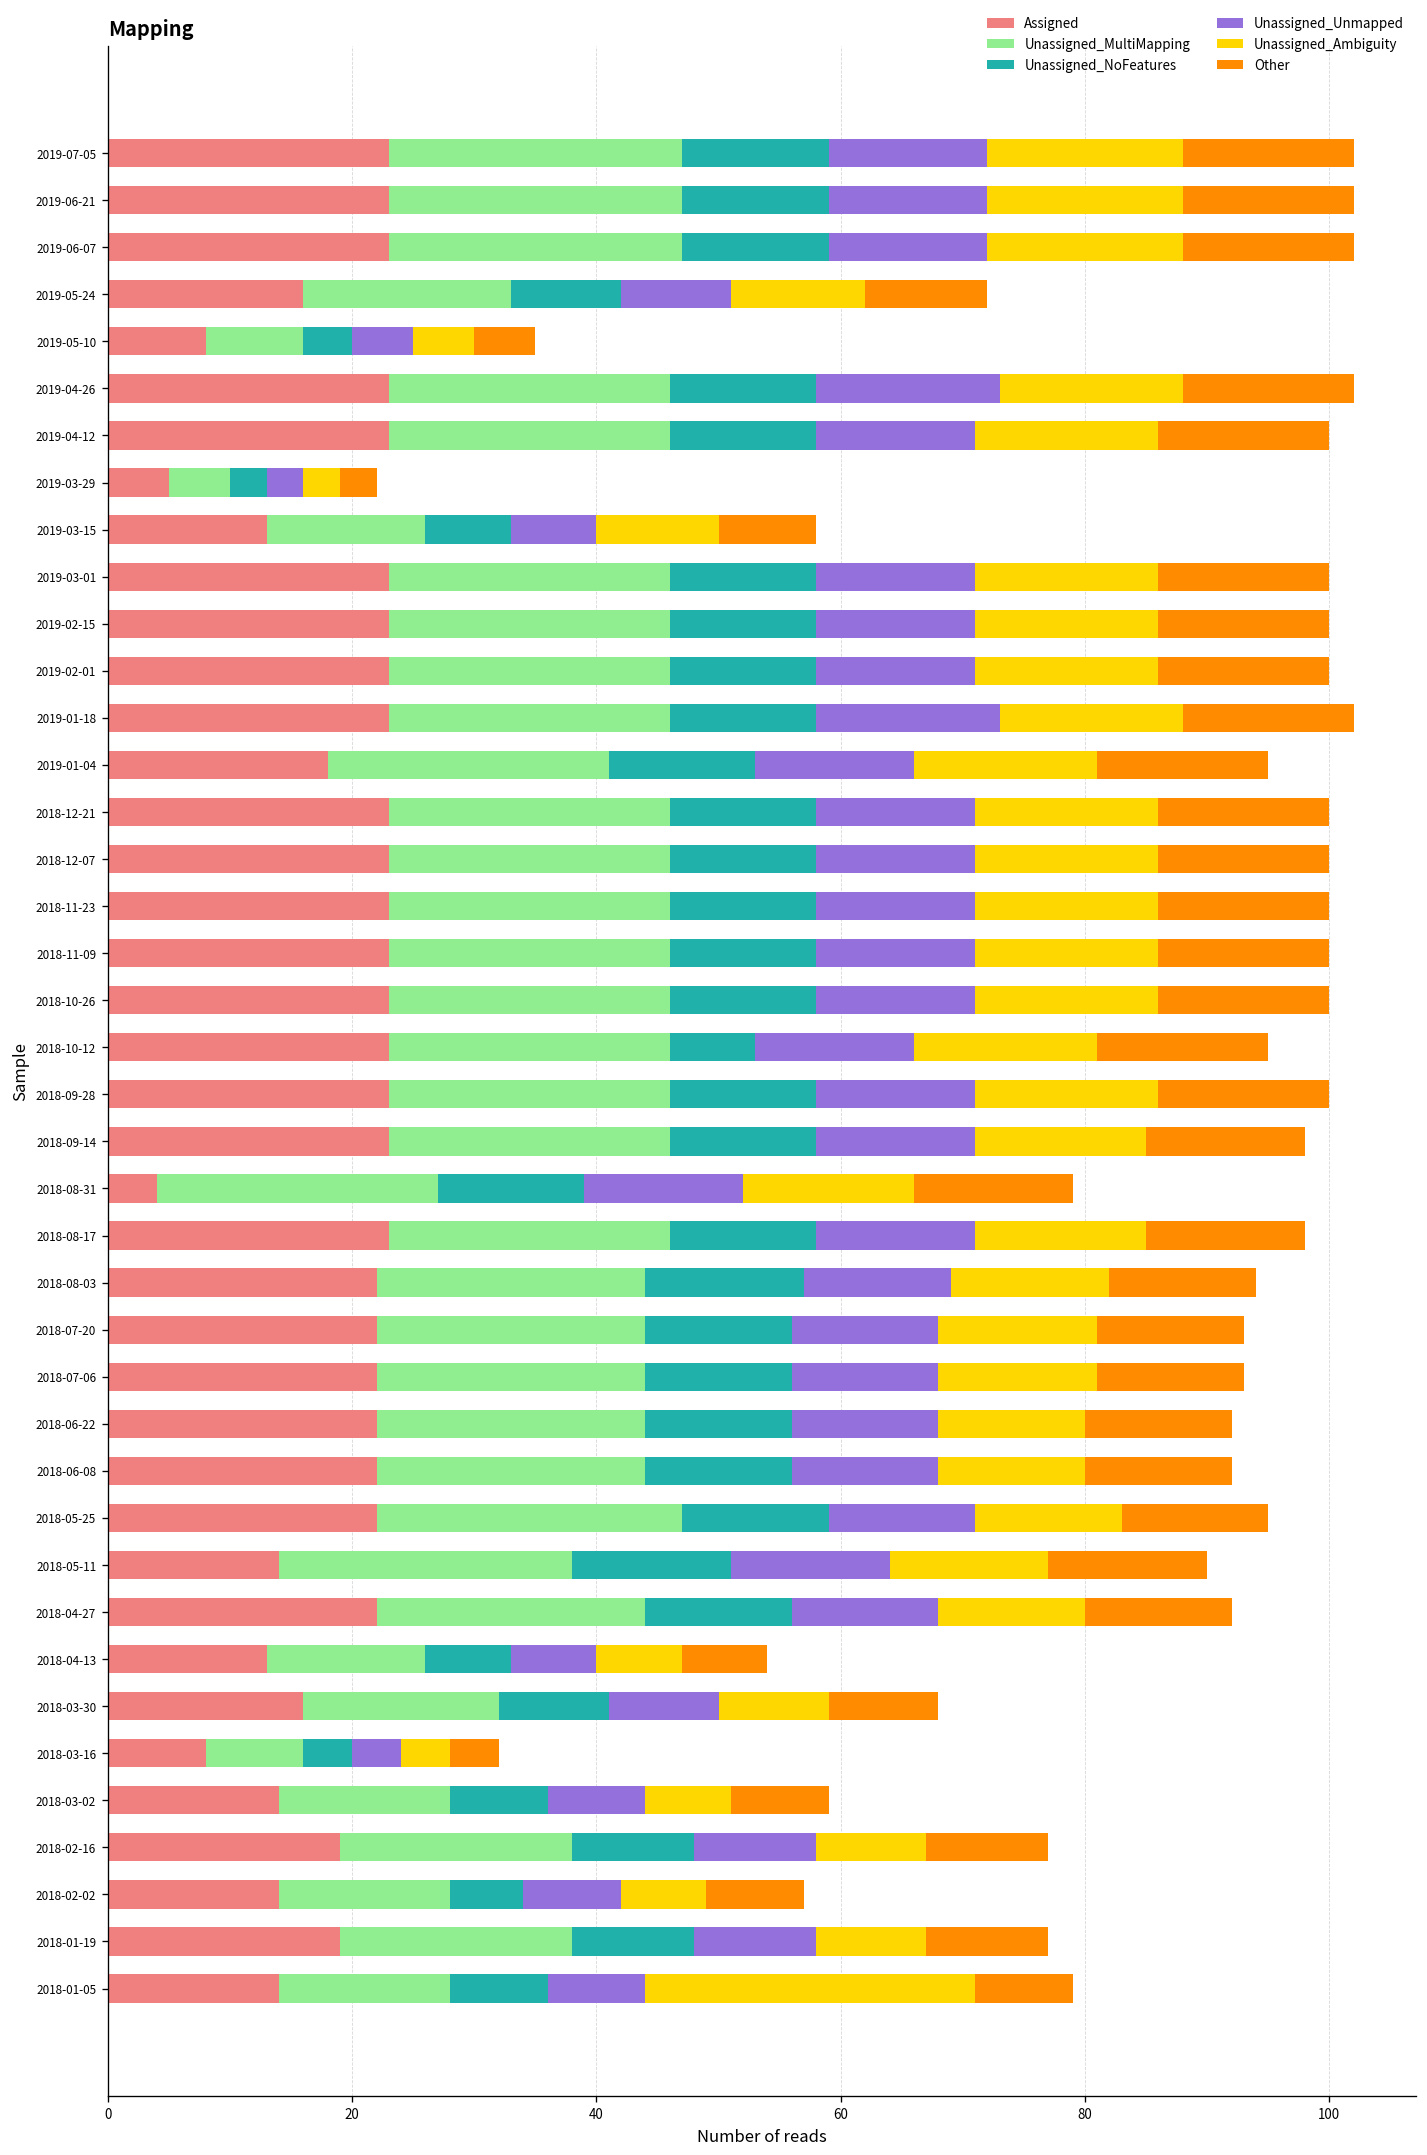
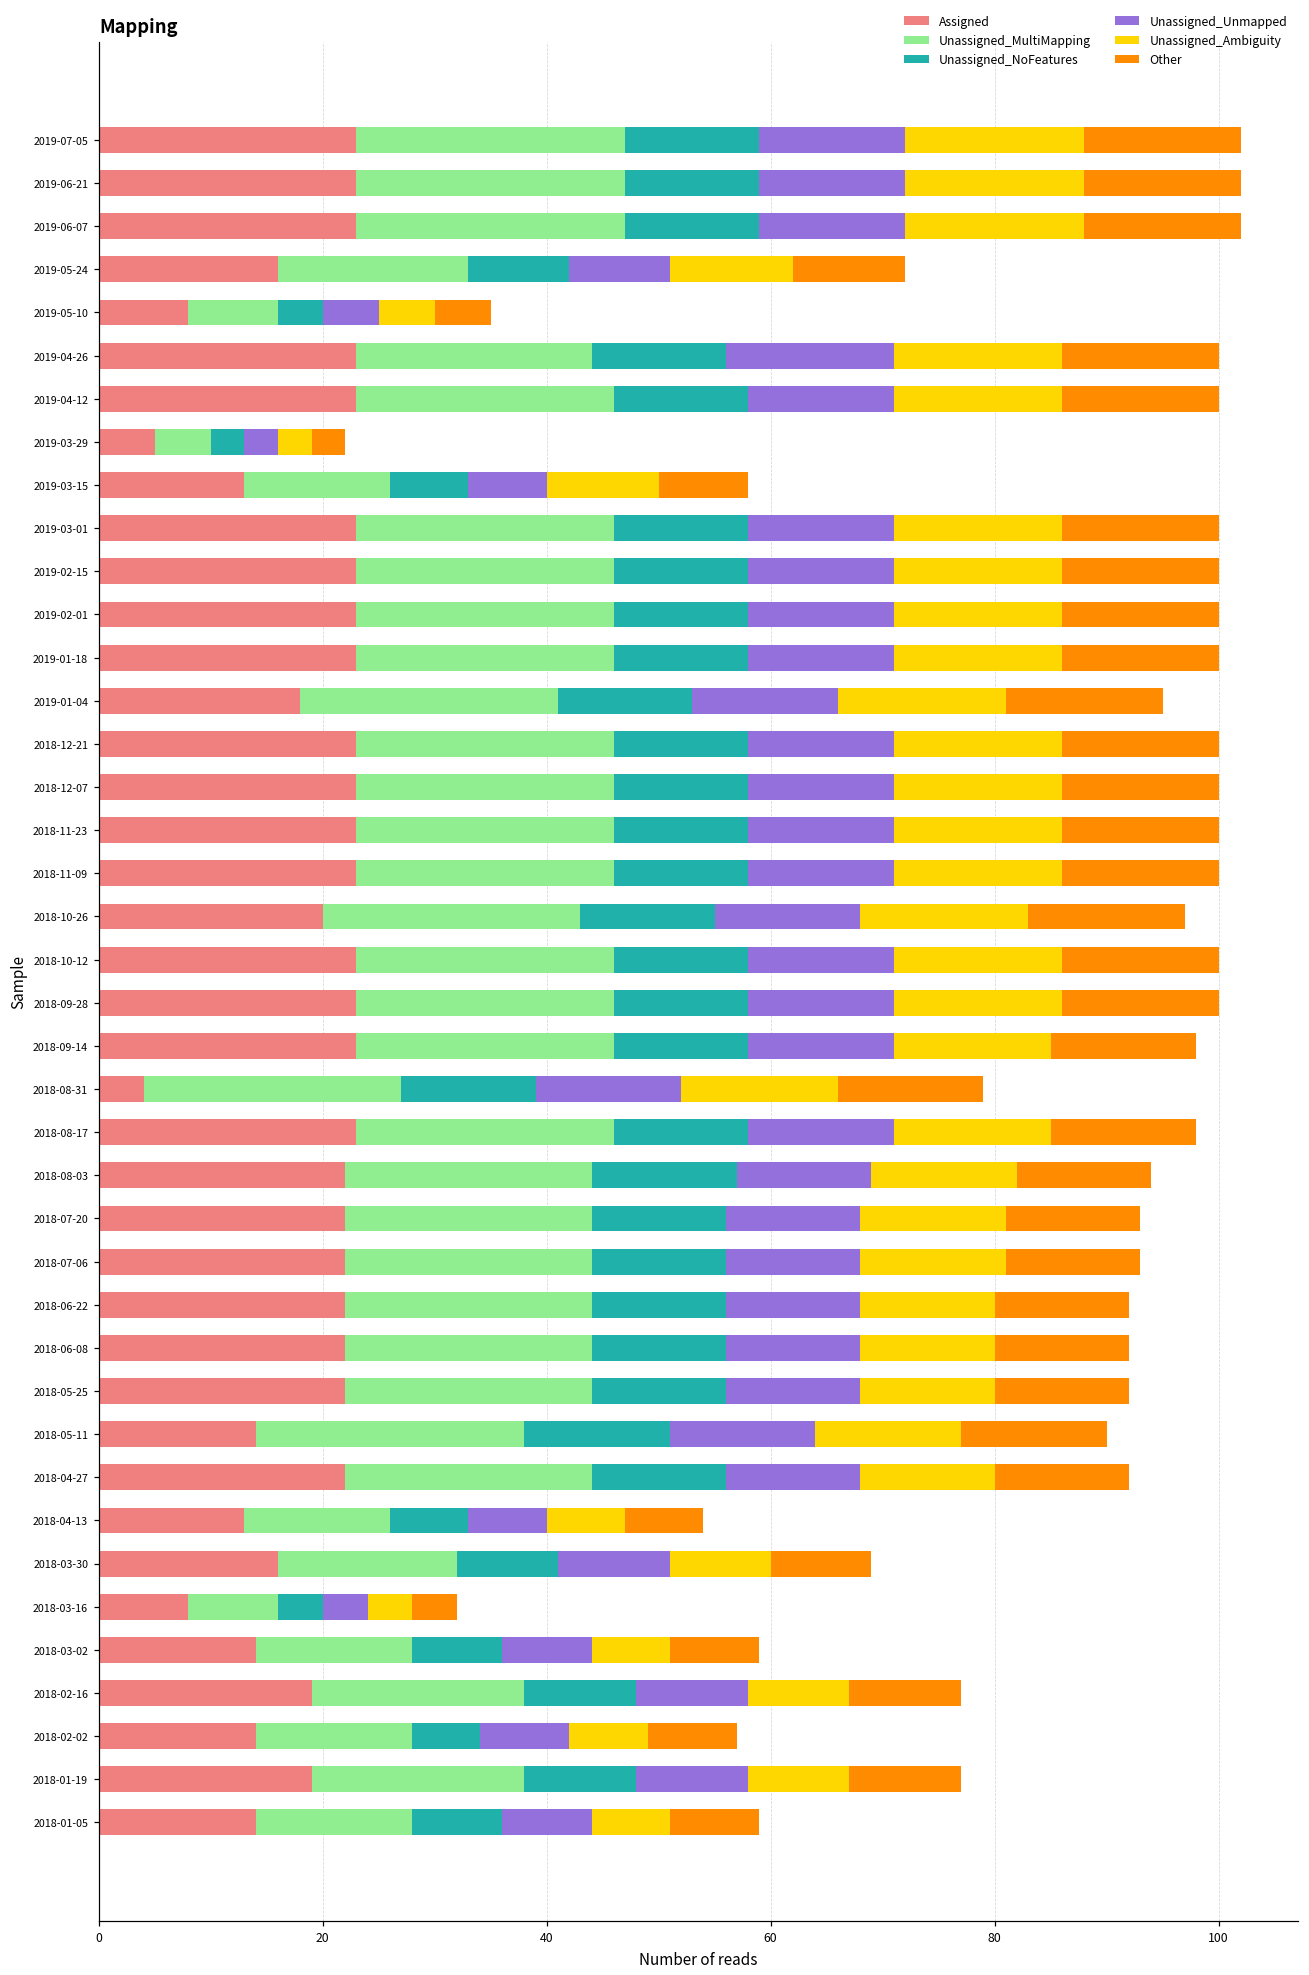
  {
    "Assigned": {
      "2019-07-05": 23,
      "2019-06-21": 23,
      "2019-06-07": 23,
      "2019-05-24": 16,
      "2019-05-10": 8,
      "2019-04-26": 23,
      "2019-04-12": 23,
      "2019-03-29": 5,
      "2019-03-15": 13,
      "2019-03-01": 23,
      "2019-02-15": 23,
      "2019-02-01": 23,
      "2019-01-18": 23,
      "2019-01-04": 18,
      "2018-12-21": 23,
      "2018-12-07": 23,
      "2018-11-23": 23,
      "2018-11-09": 23,
-     "2018-10-26": 23,
+     "2018-10-26": 20,
      "2018-10-12": 23,
      "2018-09-28": 23,
      "2018-09-14": 23,
      "2018-08-31": 4,
      "2018-08-17": 23,
      "2018-08-03": 22,
      "2018-07-20": 22,
      "2018-07-06": 22,
      "2018-06-22": 22,
      "2018-06-08": 22,
      "2018-05-25": 22,
      "2018-05-11": 14,
      "2018-04-27": 22,
      "2018-04-13": 13,
      "2018-03-30": 16,
      "2018-03-16": 8,
      "2018-03-02": 14,
      "2018-02-16": 19,
      "2018-02-02": 14,
      "2018-01-19": 19,
      "2018-01-05": 14
    },
    "Unassigned_MultiMapping": {
      "2019-07-05": 24,
      "2019-06-21": 24,
      "2019-06-07": 24,
      "2019-05-24": 17,
      "2019-05-10": 8,
-     "2019-04-26": 23,
+     "2019-04-26": 21,
      "2019-04-12": 23,
      "2019-03-29": 5,
      "2019-03-15": 13,
      "2019-03-01": 23,
      "2019-02-15": 23,
      "2019-02-01": 23,
      "2019-01-18": 23,
      "2019-01-04": 23,
      "2018-12-21": 23,
      "2018-12-07": 23,
      "2018-11-23": 23,
      "2018-11-09": 23,
      "2018-10-26": 23,
      "2018-10-12": 23,
      "2018-09-28": 23,
      "2018-09-14": 23,
      "2018-08-31": 23,
      "2018-08-17": 23,
      "2018-08-03": 22,
      "2018-07-20": 22,
      "2018-07-06": 22,
      "2018-06-22": 22,
      "2018-06-08": 22,
-     "2018-05-25": 25,
+     "2018-05-25": 22,
      "2018-05-11": 24,
      "2018-04-27": 22,
      "2018-04-13": 13,
      "2018-03-30": 16,
      "2018-03-16": 8,
      "2018-03-02": 14,
      "2018-02-16": 19,
      "2018-02-02": 14,
      "2018-01-19": 19,
      "2018-01-05": 14
    },
    "Unassigned_NoFeatures": {
      "2019-07-05": 12,
      "2019-06-21": 12,
      "2019-06-07": 12,
      "2019-05-24": 9,
      "2019-05-10": 4,
      "2019-04-26": 12,
      "2019-04-12": 12,
      "2019-03-29": 3,
      "2019-03-15": 7,
      "2019-03-01": 12,
      "2019-02-15": 12,
      "2019-02-01": 12,
      "2019-01-18": 12,
      "2019-01-04": 12,
      "2018-12-21": 12,
      "2018-12-07": 12,
      "2018-11-23": 12,
      "2018-11-09": 12,
      "2018-10-26": 12,
-     "2018-10-12": 7,
+     "2018-10-12": 12,
      "2018-09-28": 12,
      "2018-09-14": 12,
      "2018-08-31": 12,
      "2018-08-17": 12,
      "2018-08-03": 13,
      "2018-07-20": 12,
      "2018-07-06": 12,
      "2018-06-22": 12,
      "2018-06-08": 12,
      "2018-05-25": 12,
      "2018-05-11": 13,
      "2018-04-27": 12,
      "2018-04-13": 7,
      "2018-03-30": 9,
      "2018-03-16": 4,
      "2018-03-02": 8,
      "2018-02-16": 10,
      "2018-02-02": 6,
      "2018-01-19": 10,
      "2018-01-05": 8
    },
    "Unassigned_Unmapped": {
      "2019-07-05": 13,
      "2019-06-21": 13,
      "2019-06-07": 13,
      "2019-05-24": 9,
      "2019-05-10": 5,
      "2019-04-26": 15,
      "2019-04-12": 13,
      "2019-03-29": 3,
      "2019-03-15": 7,
      "2019-03-01": 13,
      "2019-02-15": 13,
      "2019-02-01": 13,
-     "2019-01-18": 15,
+     "2019-01-18": 13,
      "2019-01-04": 13,
      "2018-12-21": 13,
      "2018-12-07": 13,
      "2018-11-23": 13,
      "2018-11-09": 13,
      "2018-10-26": 13,
      "2018-10-12": 13,
      "2018-09-28": 13,
      "2018-09-14": 13,
      "2018-08-31": 13,
      "2018-08-17": 13,
      "2018-08-03": 12,
      "2018-07-20": 12,
      "2018-07-06": 12,
      "2018-06-22": 12,
      "2018-06-08": 12,
      "2018-05-25": 12,
      "2018-05-11": 13,
      "2018-04-27": 12,
      "2018-04-13": 7,
-     "2018-03-30": 9,
+     "2018-03-30": 10,
      "2018-03-16": 4,
      "2018-03-02": 8,
      "2018-02-16": 10,
      "2018-02-02": 8,
      "2018-01-19": 10,
      "2018-01-05": 8
    },
    "Unassigned_Ambiguity": {
      "2019-07-05": 16,
      "2019-06-21": 16,
      "2019-06-07": 16,
      "2019-05-24": 11,
      "2019-05-10": 5,
      "2019-04-26": 15,
      "2019-04-12": 15,
      "2019-03-29": 3,
      "2019-03-15": 10,
      "2019-03-01": 15,
      "2019-02-15": 15,
      "2019-02-01": 15,
      "2019-01-18": 15,
      "2019-01-04": 15,
      "2018-12-21": 15,
      "2018-12-07": 15,
      "2018-11-23": 15,
      "2018-11-09": 15,
      "2018-10-26": 15,
      "2018-10-12": 15,
      "2018-09-28": 15,
      "2018-09-14": 14,
      "2018-08-31": 14,
      "2018-08-17": 14,
      "2018-08-03": 13,
      "2018-07-20": 13,
      "2018-07-06": 13,
      "2018-06-22": 12,
      "2018-06-08": 12,
      "2018-05-25": 12,
      "2018-05-11": 13,
      "2018-04-27": 12,
      "2018-04-13": 7,
      "2018-03-30": 9,
      "2018-03-16": 4,
      "2018-03-02": 7,
      "2018-02-16": 9,
      "2018-02-02": 7,
      "2018-01-19": 9,
-     "2018-01-05": 27
+     "2018-01-05": 7
    }
  }
